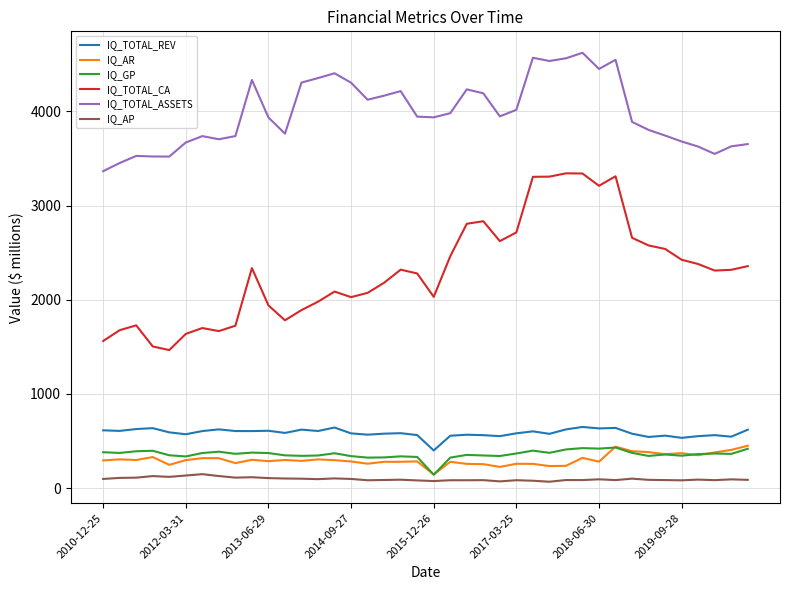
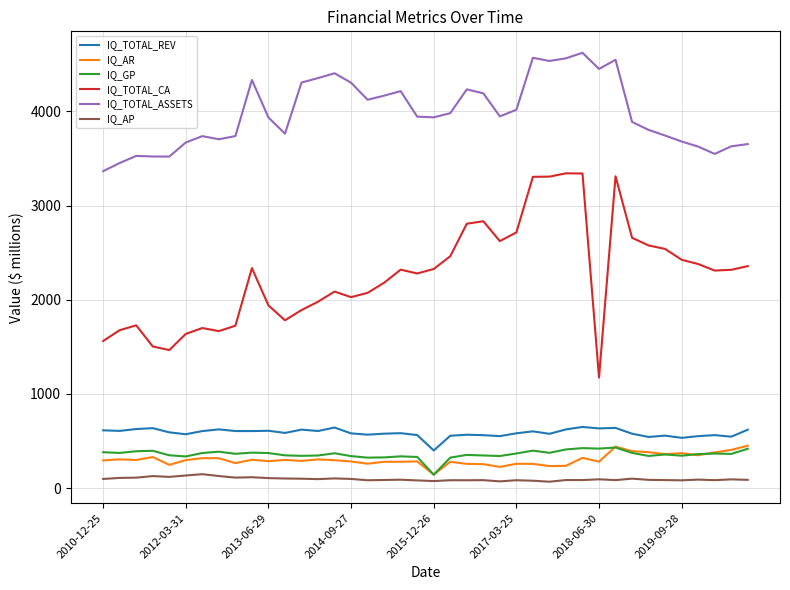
  {
    "IQ_TOTAL_REV": {
      "2010-12-25": 600,
      "2012-03-31": 600,
      "2013-06-29": 600,
      "2014-09-27": 600,
      "2015-12-26": 400,
      "2017-03-25": 600,
      "2018-06-30": 600,
      "2019-09-28": 500
    },
    "IQ_AR": {
      "2010-12-25": 300,
      "2012-03-31": 300,
      "2013-06-29": 300,
      "2014-09-27": 300,
      "2017-03-25": 300,
      "2018-06-30": 300
    },
    "IQ_GP": {
      "2010-12-25": 400,
      "2012-03-31": 300,
      "2013-06-29": 400,
      "2014-09-27": 300,
      "2017-03-25": 400,
      "2018-06-30": 400
    },
    "IQ_TOTAL_CA": {
      "2010-12-25": 1600,
      "2012-03-31": 1600,
      "2013-06-29": 1900,
      "2014-09-27": 2000,
-     "2015-12-26": 2000,
+     "2015-12-26": 2300,
      "2017-03-25": 2700,
-     "2018-06-30": 3200,
+     "2018-06-30": 1200,
      "2019-09-28": 2400
    },
    "IQ_TOTAL_ASSETS": {
      "2010-12-25": 3400,
      "2012-03-31": 3700,
      "2013-06-29": 3900,
      "2014-09-27": 4300,
      "2015-12-26": 3900,
      "2017-03-25": 4000,
      "2018-06-30": 4500,
      "2019-09-28": 3700
    },
    "IQ_AP": {
      "2010-12-25": 100,
      "2012-03-31": 100,
      "2013-06-29": 100,
      "2014-09-27": 100,
      "2015-12-26": 100,
      "2017-03-25": 100,
      "2018-06-30": 100,
      "2019-09-28": 100
    }
  }
